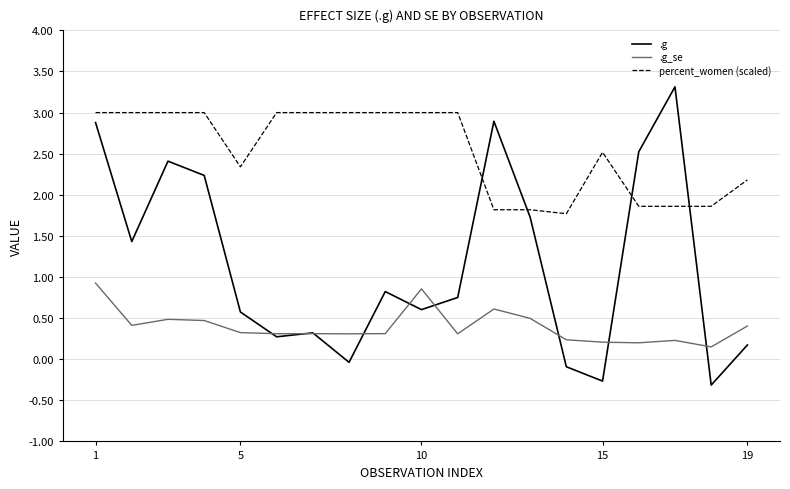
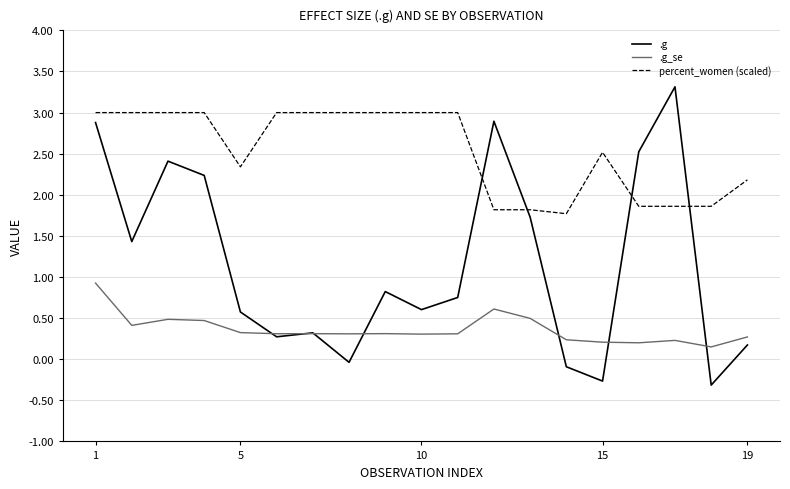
  {
    ".g_se": {
      "1": 0.9,
      "5": 0.3,
-     "10": 0.9,
+     "10": 0.3,
      "15": 0.2,
-     "19": 0.4
+     "19": 0.3
    }
  }
